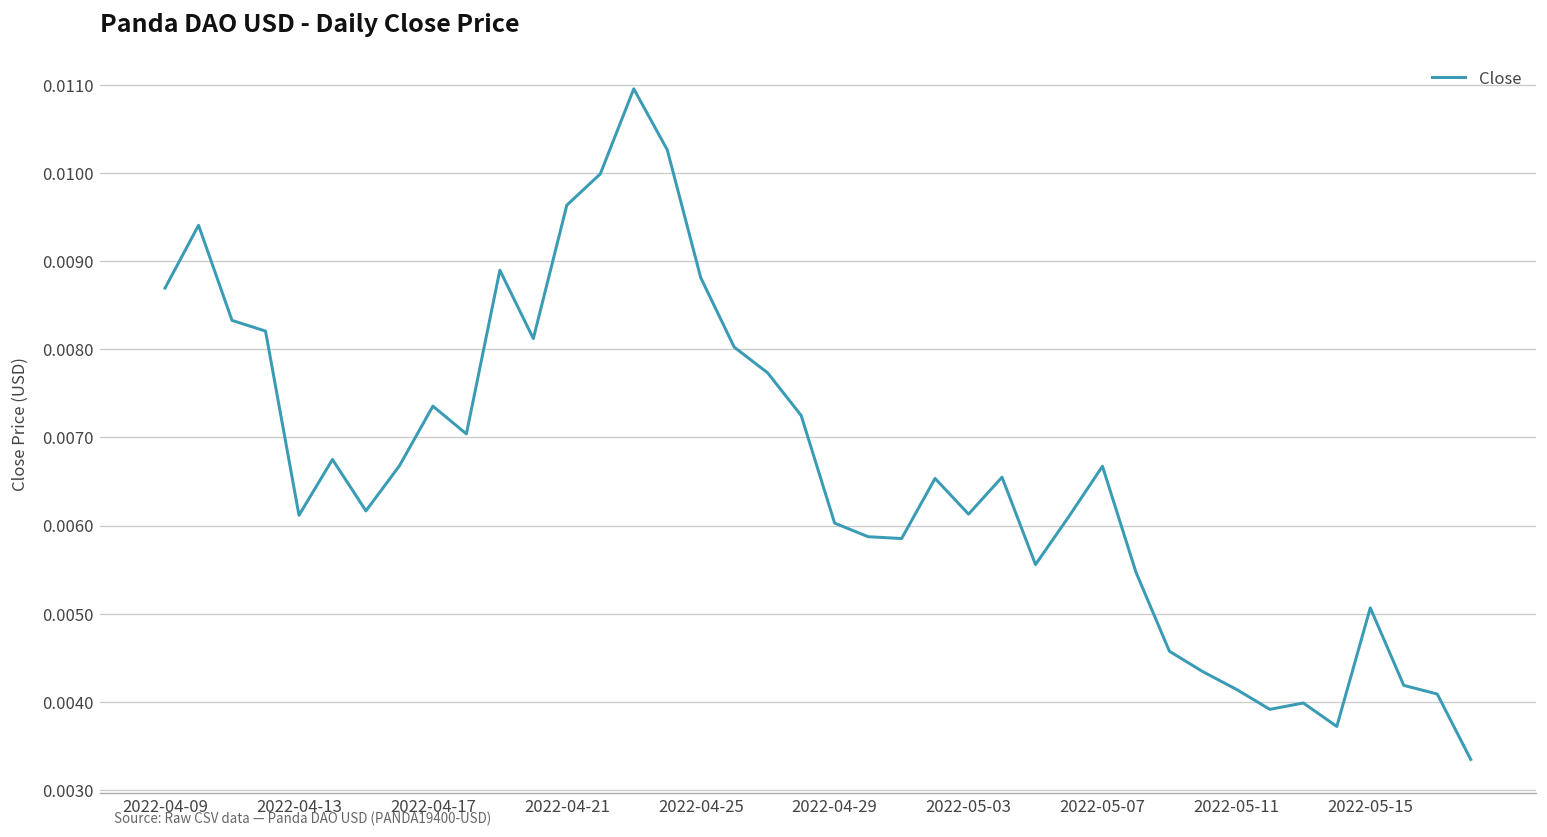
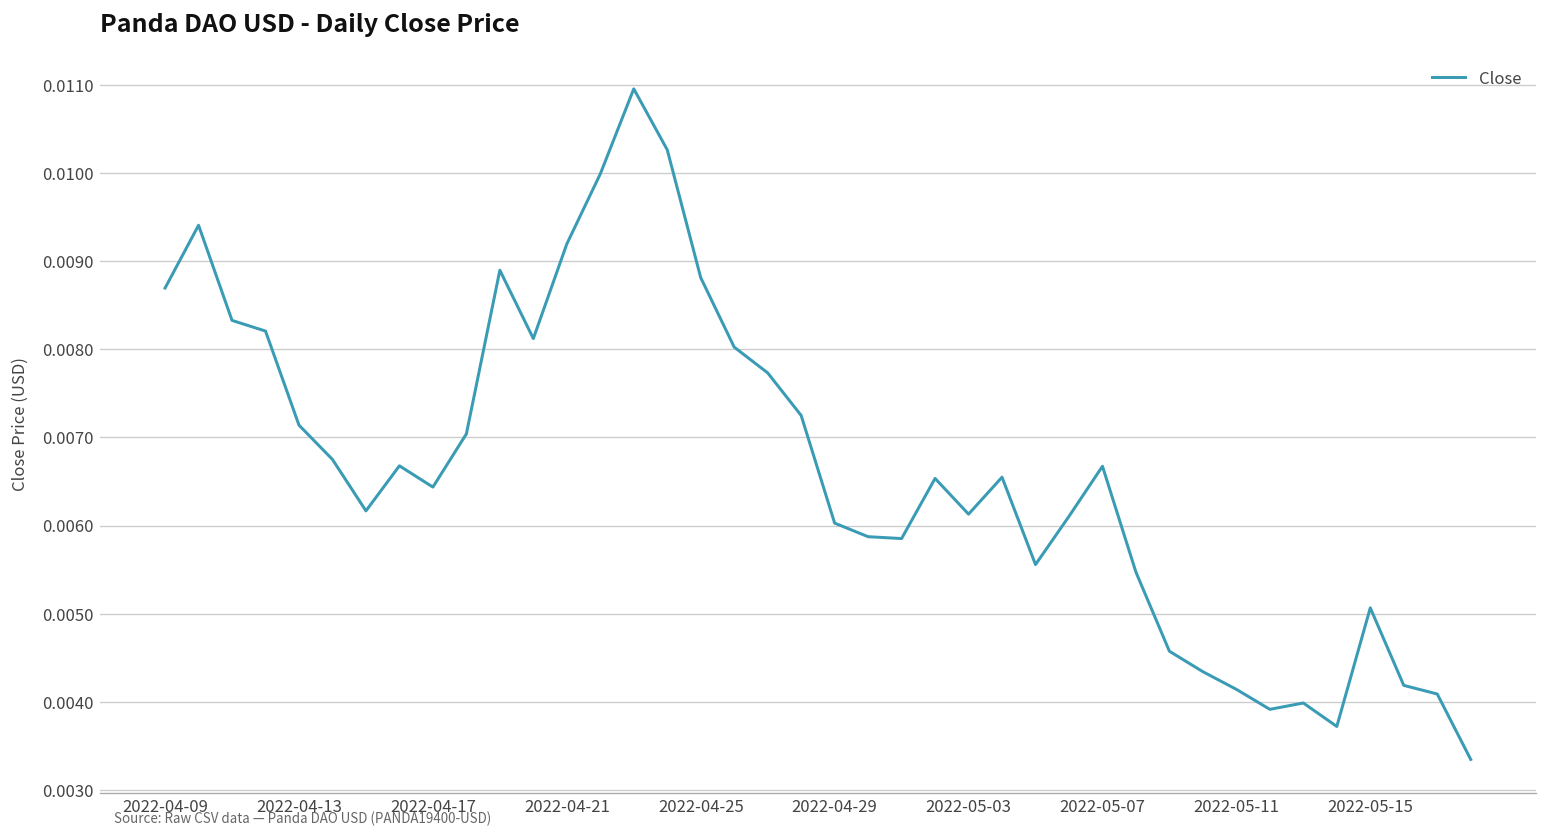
  {
    "2022-04-09": 0.0087,
-   "2022-04-13": 0.0061,
-   "2022-04-17": 0.0074,
-   "2022-04-21": 0.0096,
+   "2022-04-13": 0.0071,
+   "2022-04-17": 0.0064,
+   "2022-04-21": 0.0092,
    "2022-04-25": 0.0088,
    "2022-04-29": 0.0060,
    "2022-05-03": 0.0061,
    "2022-05-07": 0.0067,
    "2022-05-11": 0.0041,
    "2022-05-15": 0.0051
  }
